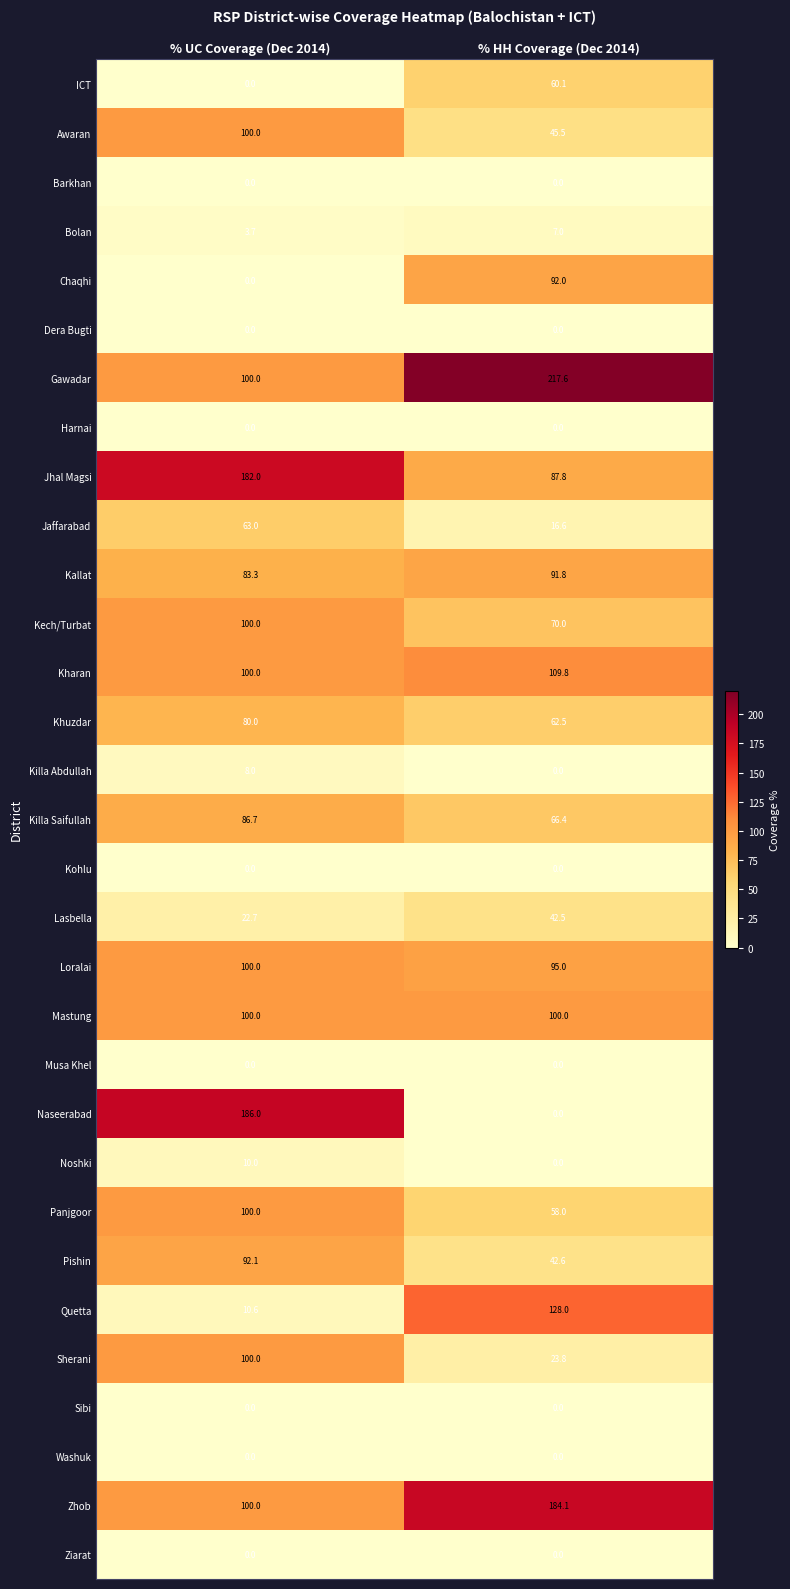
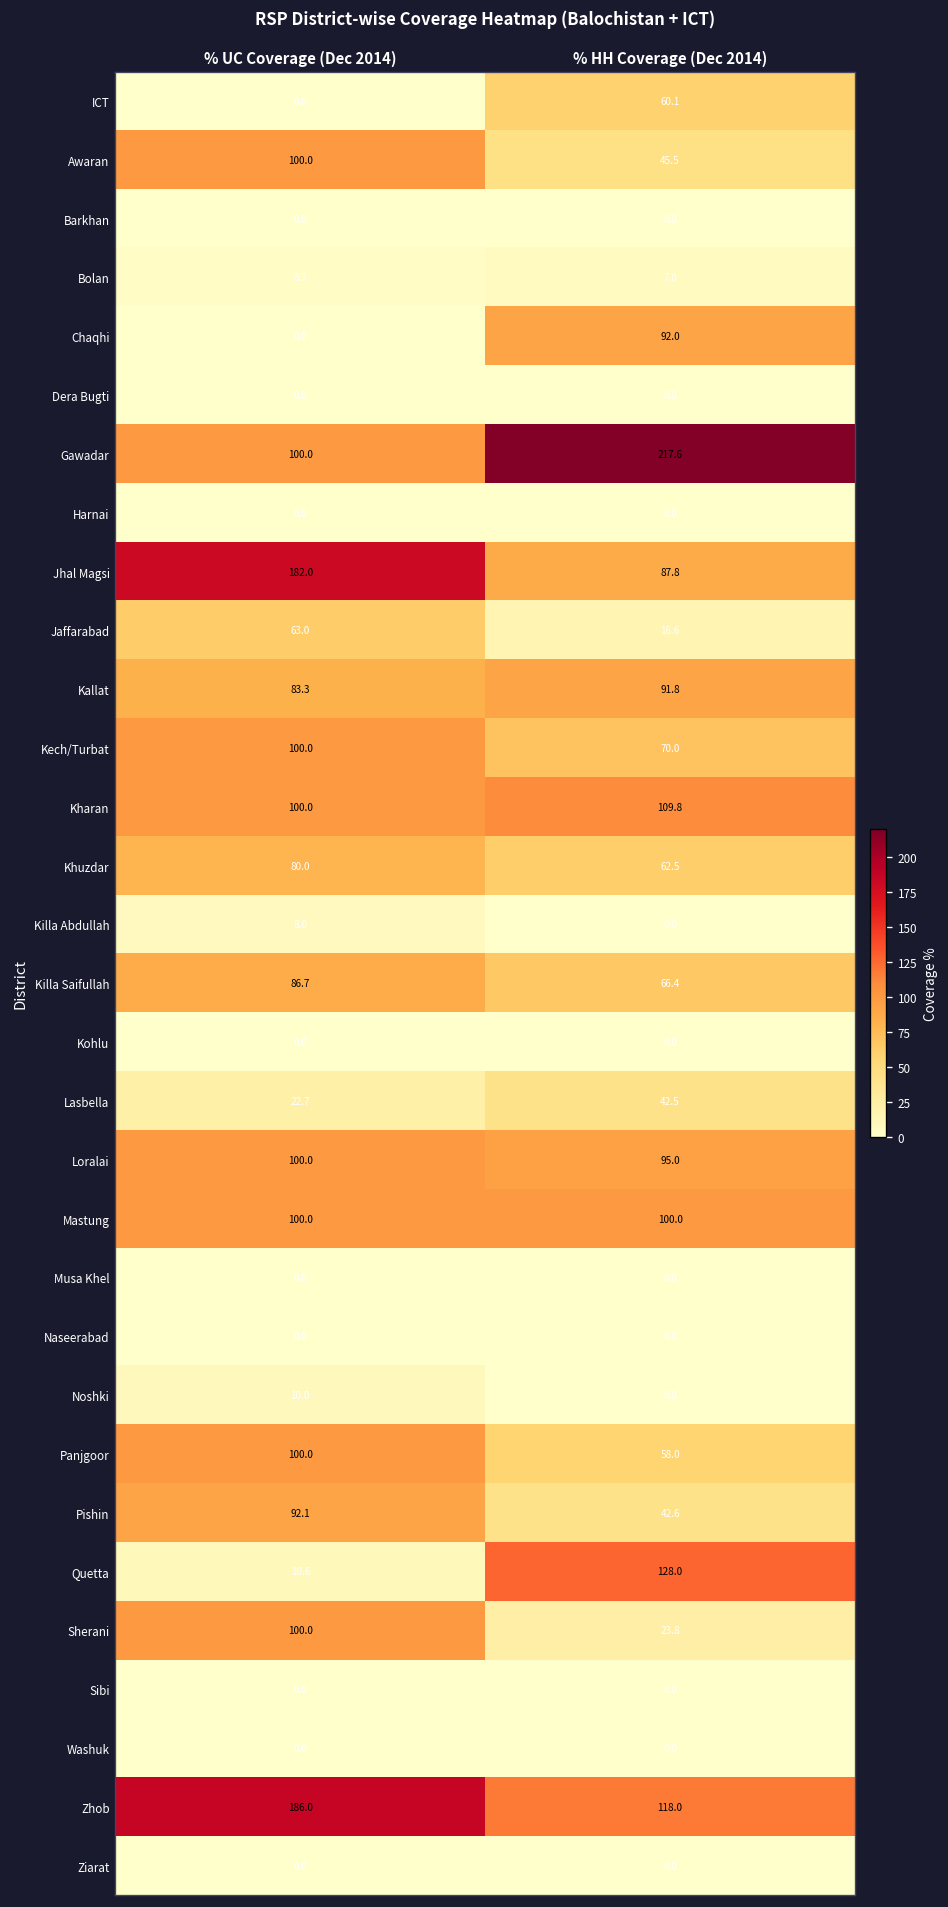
  {
    "ICT": {
      "% UC Coverage (Dec 2014)": 0.0,
      "% HH Coverage (Dec 2014)": 60.1
    },
    "Awaran": {
      "% UC Coverage (Dec 2014)": 100.0,
      "% HH Coverage (Dec 2014)": 45.5
    },
    "Barkhan": {
      "% UC Coverage (Dec 2014)": 0.0,
      "% HH Coverage (Dec 2014)": 0.0
    },
    "Bolan": {
      "% UC Coverage (Dec 2014)": 3.7,
      "% HH Coverage (Dec 2014)": 7.0
    },
    "Chaqhi": {
      "% UC Coverage (Dec 2014)": 0.0,
      "% HH Coverage (Dec 2014)": 92.0
    },
    "Dera Bugti": {
      "% UC Coverage (Dec 2014)": 0.0,
      "% HH Coverage (Dec 2014)": 0.0
    },
    "Gawadar": {
      "% UC Coverage (Dec 2014)": 100.0,
      "% HH Coverage (Dec 2014)": 217.6
    },
    "Harnai": {
      "% UC Coverage (Dec 2014)": 0.0,
      "% HH Coverage (Dec 2014)": 0.0
    },
    "Jhal Magsi": {
      "% UC Coverage (Dec 2014)": 182.0,
      "% HH Coverage (Dec 2014)": 87.8
    },
    "Jaffarabad": {
      "% UC Coverage (Dec 2014)": 63.0,
      "% HH Coverage (Dec 2014)": 16.6
    },
    "Kallat": {
      "% UC Coverage (Dec 2014)": 83.3,
      "% HH Coverage (Dec 2014)": 91.8
    },
    "Kech/Turbat": {
      "% UC Coverage (Dec 2014)": 100.0,
      "% HH Coverage (Dec 2014)": 70.0
    },
    "Kharan": {
      "% UC Coverage (Dec 2014)": 100.0,
      "% HH Coverage (Dec 2014)": 109.8
    },
    "Khuzdar": {
      "% UC Coverage (Dec 2014)": 80.0,
      "% HH Coverage (Dec 2014)": 62.5
    },
    "Killa Abdullah": {
      "% UC Coverage (Dec 2014)": 8.0,
      "% HH Coverage (Dec 2014)": 0.0
    },
    "Killa Saifullah": {
      "% UC Coverage (Dec 2014)": 86.7,
      "% HH Coverage (Dec 2014)": 66.4
    },
    "Kohlu": {
      "% UC Coverage (Dec 2014)": 0.0,
      "% HH Coverage (Dec 2014)": 0.0
    },
    "Lasbella": {
      "% UC Coverage (Dec 2014)": 22.7,
      "% HH Coverage (Dec 2014)": 42.5
    },
    "Loralai": {
      "% UC Coverage (Dec 2014)": 100.0,
      "% HH Coverage (Dec 2014)": 95.0
    },
    "Mastung": {
      "% UC Coverage (Dec 2014)": 100.0,
      "% HH Coverage (Dec 2014)": 100.0
    },
    "Musa Khel": {
      "% UC Coverage (Dec 2014)": 0.0,
      "% HH Coverage (Dec 2014)": 0.0
    },
    "Naseerabad": {
-     "% UC Coverage (Dec 2014)": 186.0,
+     "% UC Coverage (Dec 2014)": 0.0,
      "% HH Coverage (Dec 2014)": 0.0
    },
    "Noshki": {
      "% UC Coverage (Dec 2014)": 10.0,
      "% HH Coverage (Dec 2014)": 0.0
    },
    "Panjgoor": {
      "% UC Coverage (Dec 2014)": 100.0,
      "% HH Coverage (Dec 2014)": 58.0
    },
    "Pishin": {
      "% UC Coverage (Dec 2014)": 92.1,
      "% HH Coverage (Dec 2014)": 42.6
    },
    "Quetta": {
      "% UC Coverage (Dec 2014)": 10.6,
      "% HH Coverage (Dec 2014)": 128.0
    },
    "Sherani": {
      "% UC Coverage (Dec 2014)": 100.0,
      "% HH Coverage (Dec 2014)": 23.8
    },
    "Sibi": {
      "% UC Coverage (Dec 2014)": 0.0,
      "% HH Coverage (Dec 2014)": 0.0
    },
    "Washuk": {
      "% UC Coverage (Dec 2014)": 0.0,
      "% HH Coverage (Dec 2014)": 0.0
    },
    "Zhob": {
-     "% UC Coverage (Dec 2014)": 100.0,
-     "% HH Coverage (Dec 2014)": 184.1
+     "% UC Coverage (Dec 2014)": 186.0,
+     "% HH Coverage (Dec 2014)": 118.0
    },
    "Ziarat": {
      "% UC Coverage (Dec 2014)": 0.0,
      "% HH Coverage (Dec 2014)": 0.0
    }
  }
